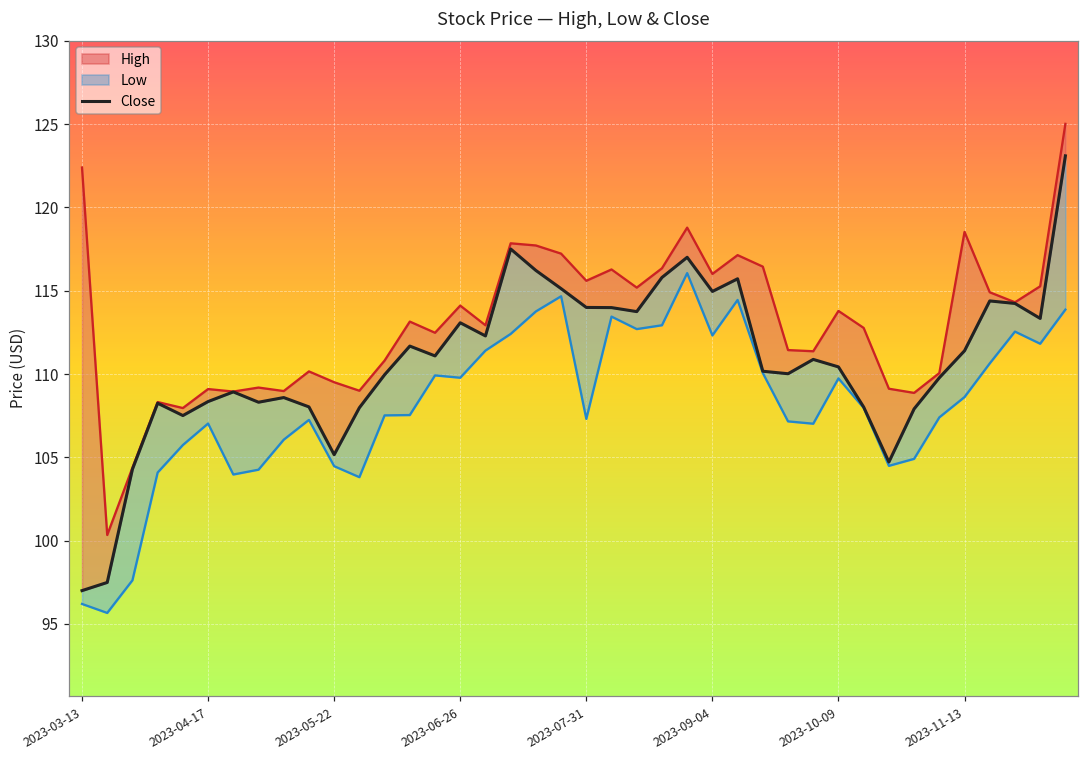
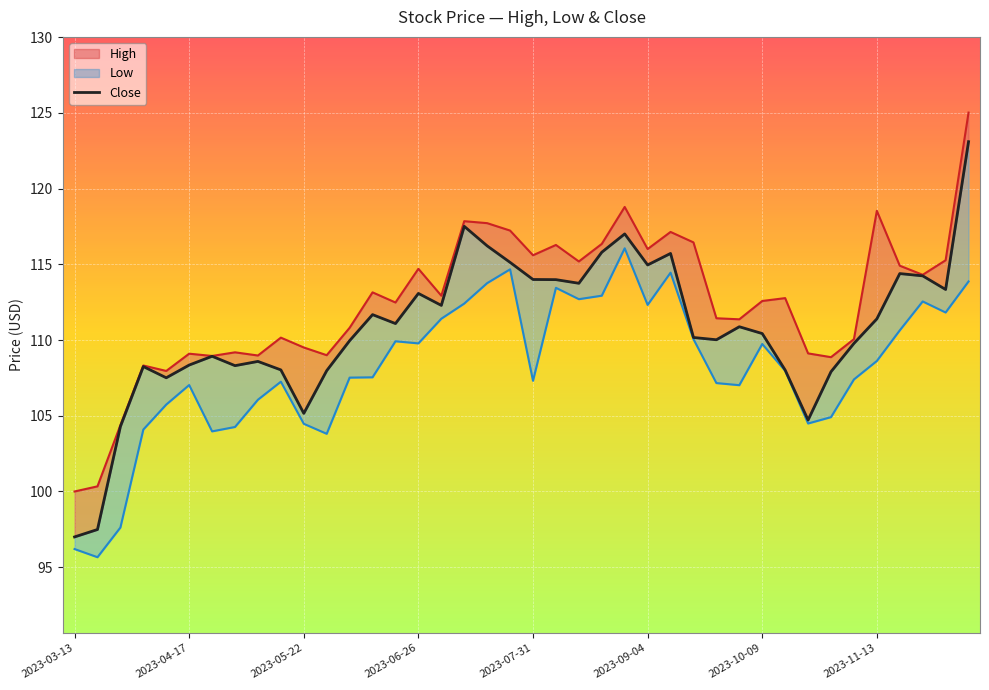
  {
    "High": {
-     "2023-03-13": 122.4,
+     "2023-03-13": 100.0,
      "2023-04-17": 109.1,
      "2023-05-22": 109.5,
-     "2023-06-26": 114.1,
+     "2023-06-26": 114.7,
      "2023-07-31": 115.6,
      "2023-09-04": 116.0,
-     "2023-10-09": 113.8,
+     "2023-10-09": 112.6,
      "2023-11-13": 118.5
    }
  }
